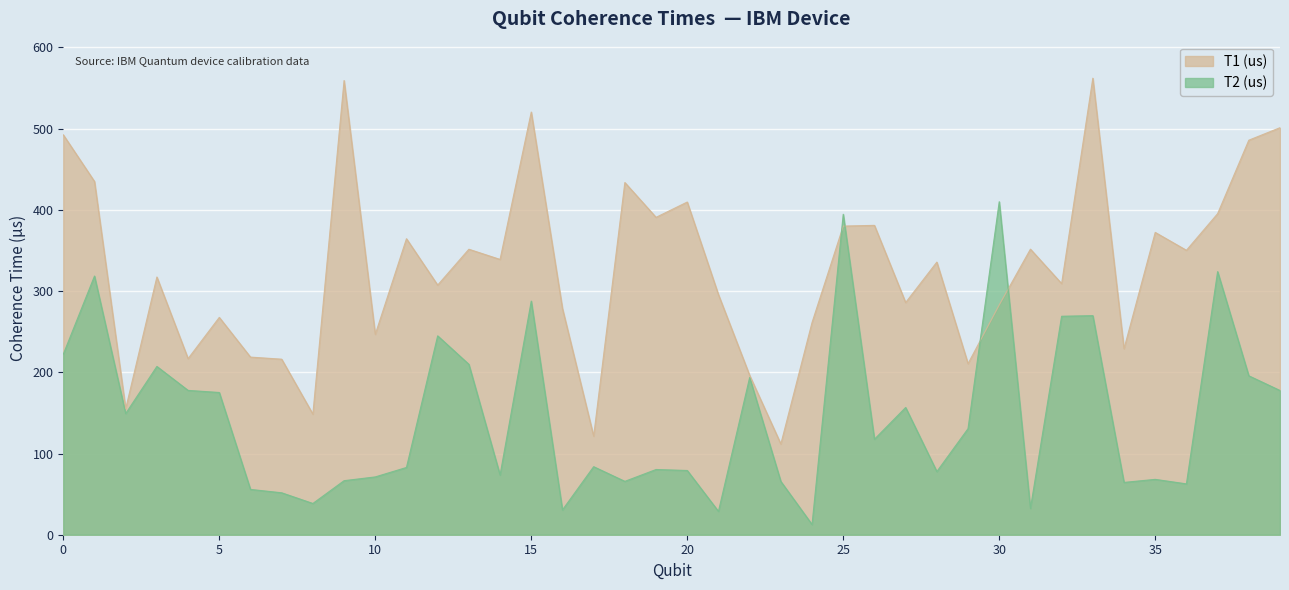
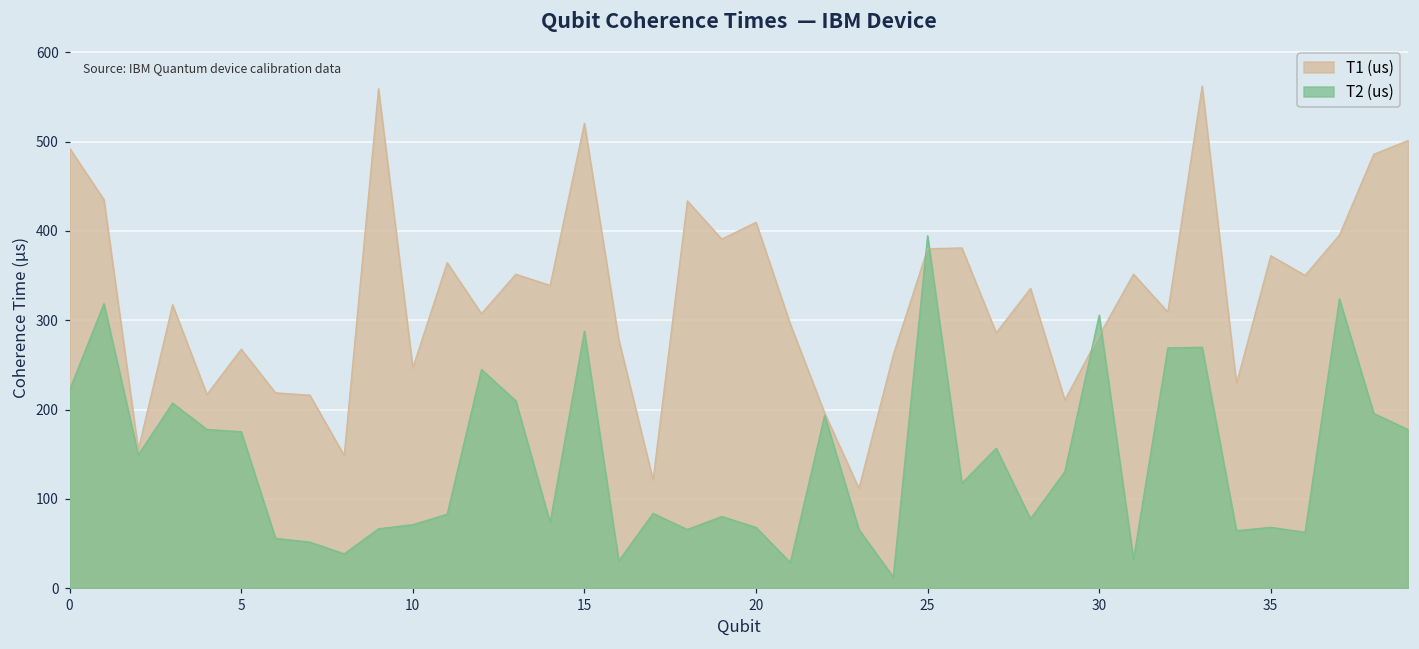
  {
    "T1 (us)": {
      "0": 490,
      "5": 270,
      "10": 250,
      "15": 520,
      "20": 410,
      "25": 380,
      "30": 280,
      "35": 370
    },
    "T2 (us)": {
      "0": 220,
      "5": 180,
      "10": 70,
      "15": 290,
-     "20": 80,
+     "20": 70,
      "25": 390,
-     "30": 410,
+     "30": 310,
      "35": 70
    }
  }
